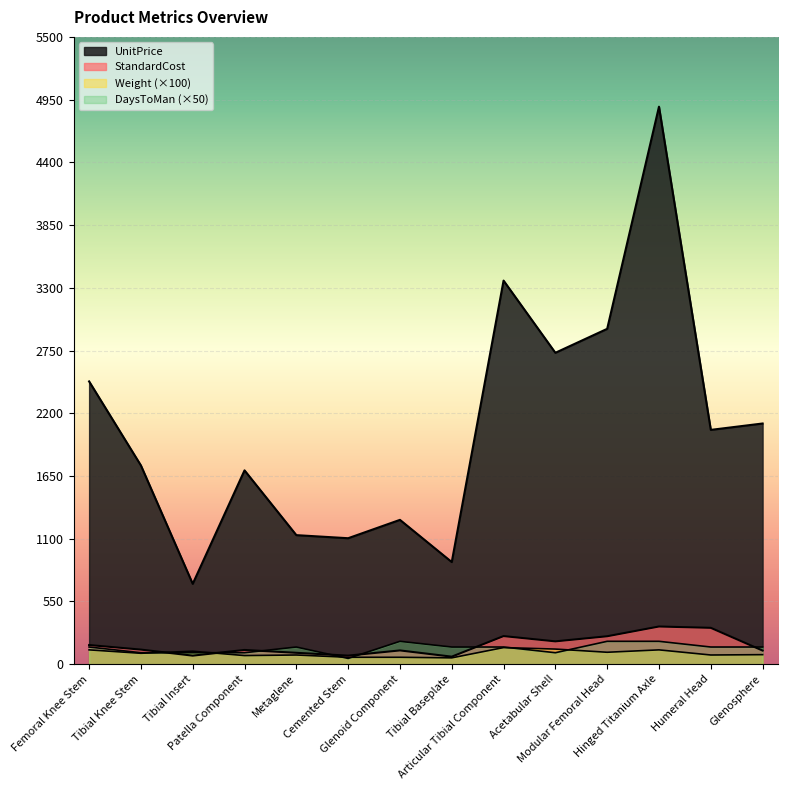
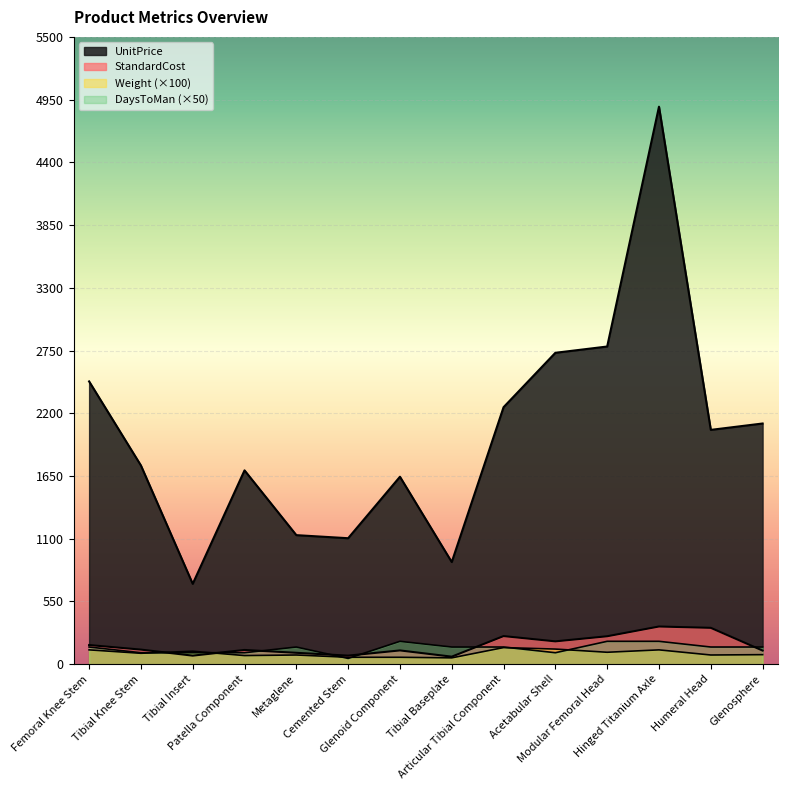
  {
    "UnitPrice": {
      "Femoral Knee Stem": 2480,
      "Tibial Knee Stem": 1740,
      "Tibial Insert": 700,
      "Patella Component": 1700,
      "Metaglene": 1130,
      "Cemented Stem": 1100,
-     "Glenoid Component": 1270,
+     "Glenoid Component": 1640,
      "Tibial Baseplate": 900,
-     "Articular Tibial Component": 3360,
+     "Articular Tibial Component": 2250,
      "Acetabular Shell": 2730,
-     "Modular Femoral Head": 2940,
+     "Modular Femoral Head": 2790,
      "Hinged Titanium Axle": 4890,
      "Humeral Head": 2050,
      "Glenosphere": 2110
    },
    "StandardCost": {
      "Tibial Knee Stem": 130,
      "Tibial Insert": 70,
      "Patella Component": 120,
      "Glenoid Component": 120,
      "Articular Tibial Component": 250,
      "Acetabular Shell": 200,
      "Modular Femoral Head": 240,
      "Hinged Titanium Axle": 330,
      "Humeral Head": 320,
      "Glenosphere": 120
    },
    "Weight (×100)": {
      "Femoral Knee Stem": 130,
      "Patella Component": 80,
      "Glenoid Component": 60,
      "Acetabular Shell": 130,
      "Modular Femoral Head": 100,
      "Hinged Titanium Axle": 130,
      "Humeral Head": 80,
      "Glenosphere": 80
    },
    "DaysToMan (×50)": {
      "Patella Component": 100,
      "Metaglene": 150,
      "Glenoid Component": 200,
      "Tibial Baseplate": 150,
      "Acetabular Shell": 100,
      "Modular Femoral Head": 200,
      "Hinged Titanium Axle": 200,
      "Humeral Head": 150,
      "Glenosphere": 150
    }
  }
